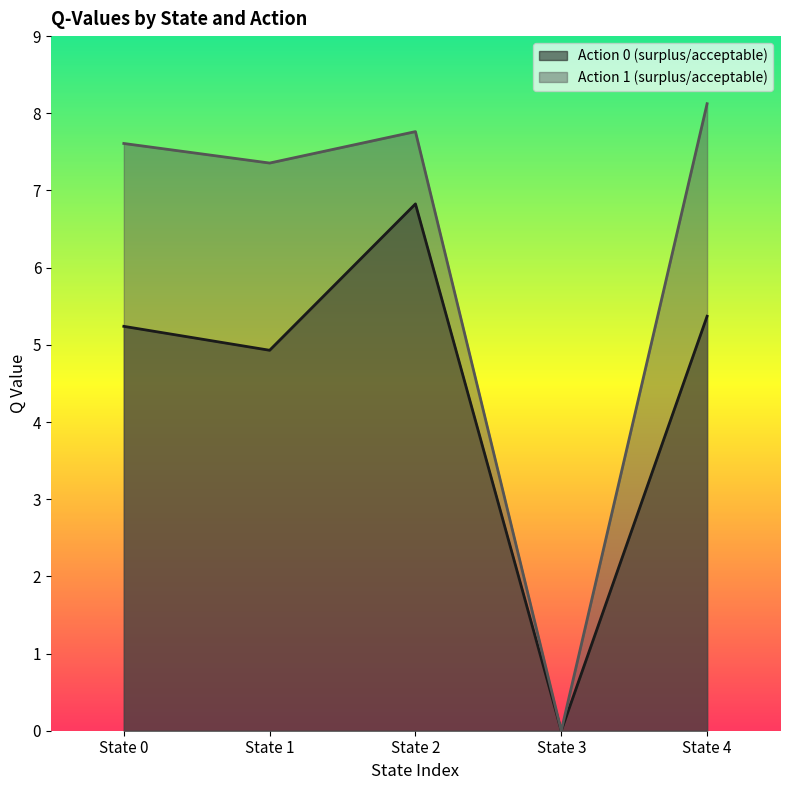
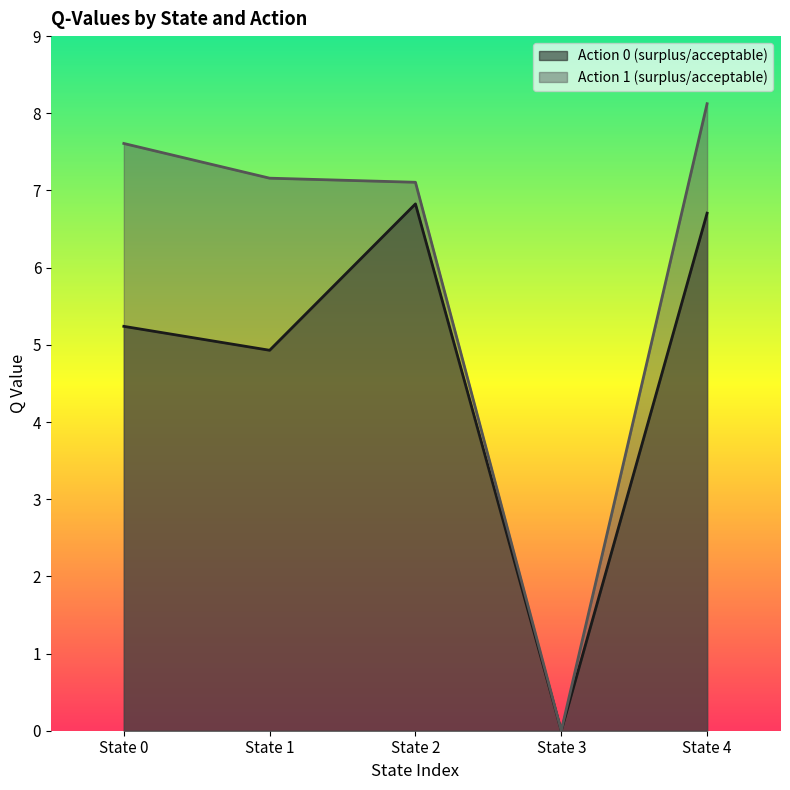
  {
    "Action 0 (surplus/acceptable)": {
      "State 0": 5.2,
      "State 1": 4.9,
      "State 2": 6.8,
-     "State 4": 5.4
+     "State 4": 6.7
    },
    "Action 1 (surplus/acceptable)": {
      "State 0": 7.6,
-     "State 1": 7.4,
-     "State 2": 7.8,
+     "State 1": 7.2,
+     "State 2": 7.1,
      "State 4": 8.1
    }
  }
